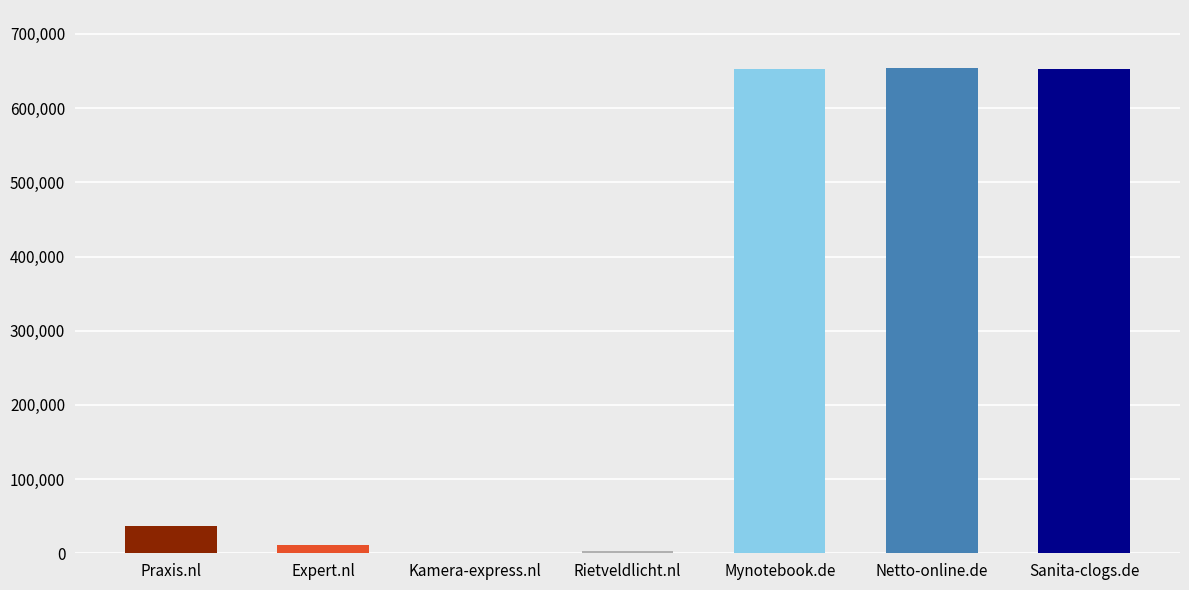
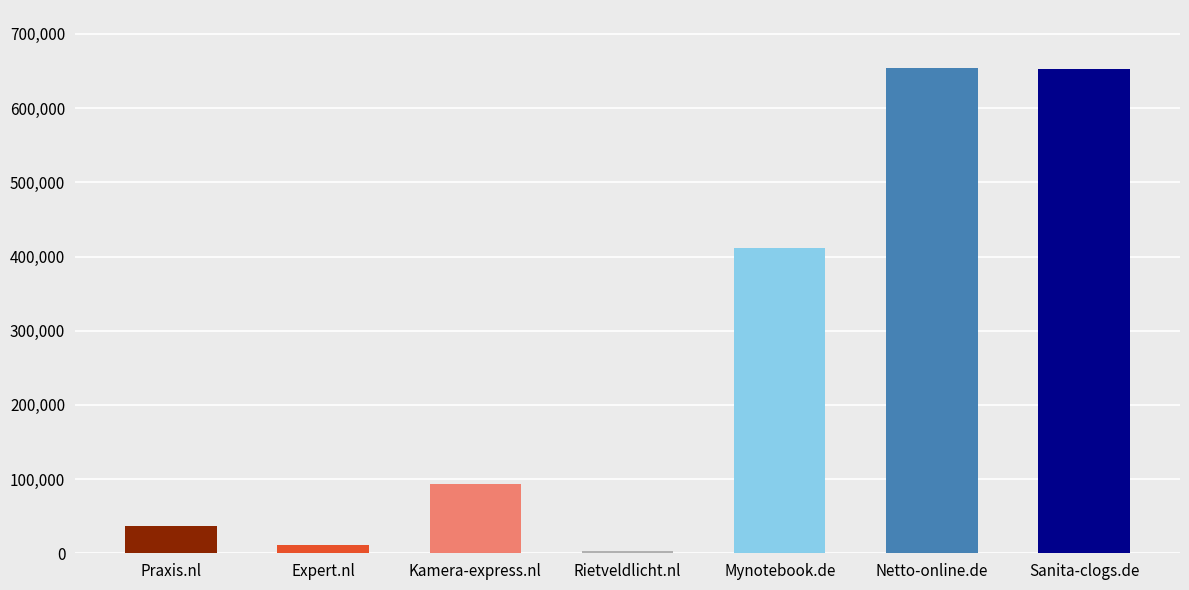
  {
    "Praxis.nl": "40,000",
    "Expert.nl": "10,000",
-   "Kamera-express.nl": "0",
-   "Mynotebook.de": "650,000",
+   "Kamera-express.nl": "90,000",
+   "Mynotebook.de": "410,000",
    "Netto-online.de": "650,000",
    "Sanita-clogs.de": "650,000"
  }
